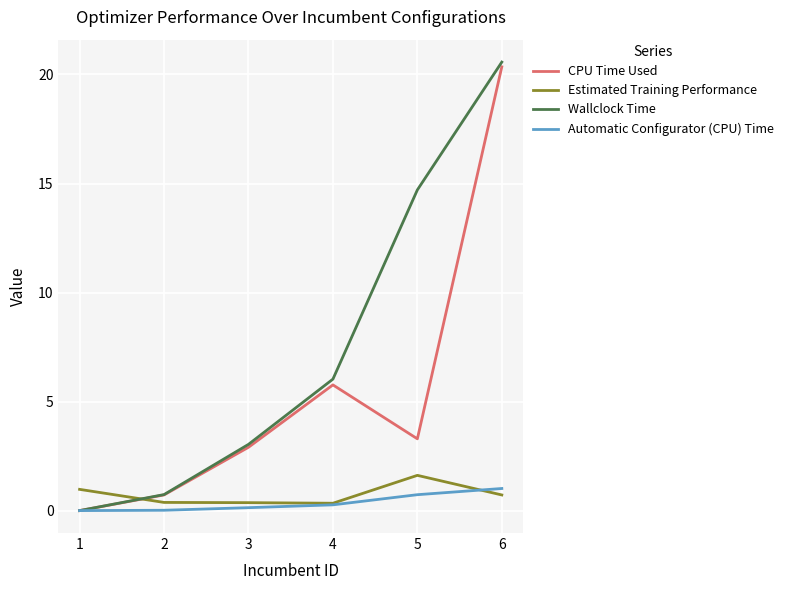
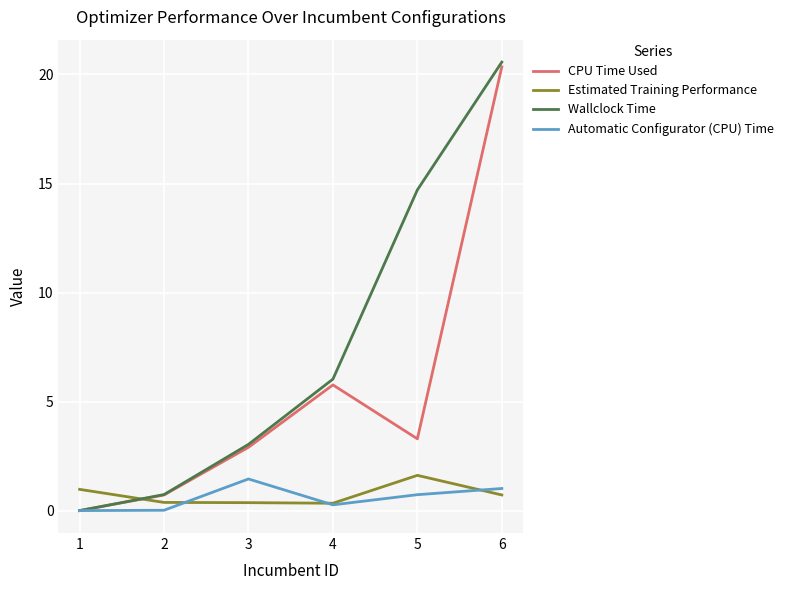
  {
    "CPU Time Used": {
      "3": 2.9,
      "4": 5.8,
      "5": 3.3,
      "6": 20.4
    },
    "Estimated Training Performance": {
      "1": 1.0,
      "2": 0.4,
      "3": 0.4,
      "5": 1.6,
      "6": 0.7
    },
    "Wallclock Time": {
      "3": 3.0,
      "4": 6.0,
      "5": 14.7,
      "6": 20.6
    },
    "Automatic Configurator (CPU) Time": {
      "2": 0.0,
-     "3": 0.1,
+     "3": 1.5,
      "5": 0.7,
      "6": 1.0
    }
  }
